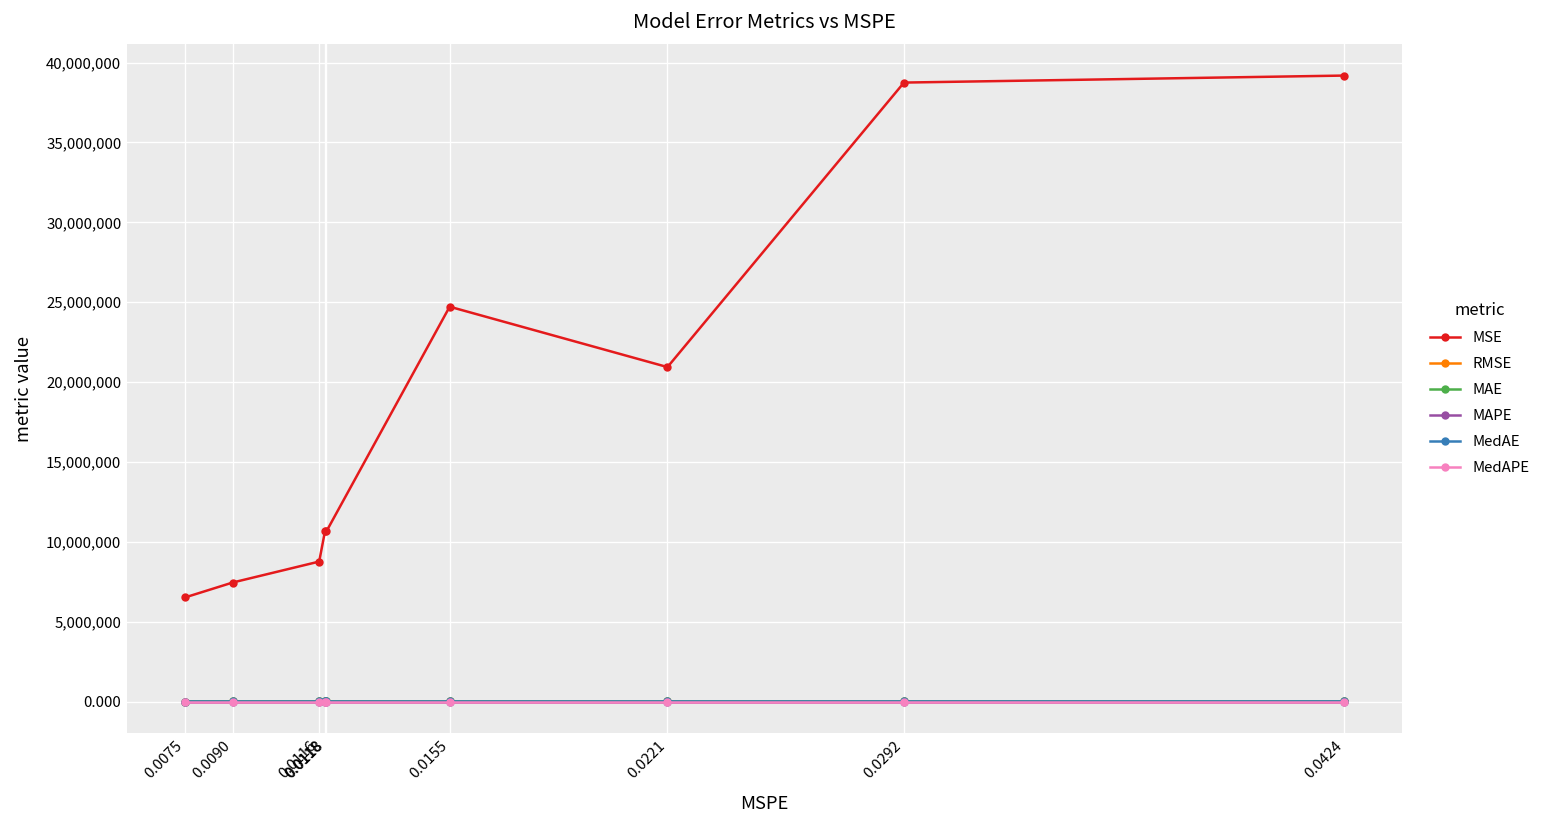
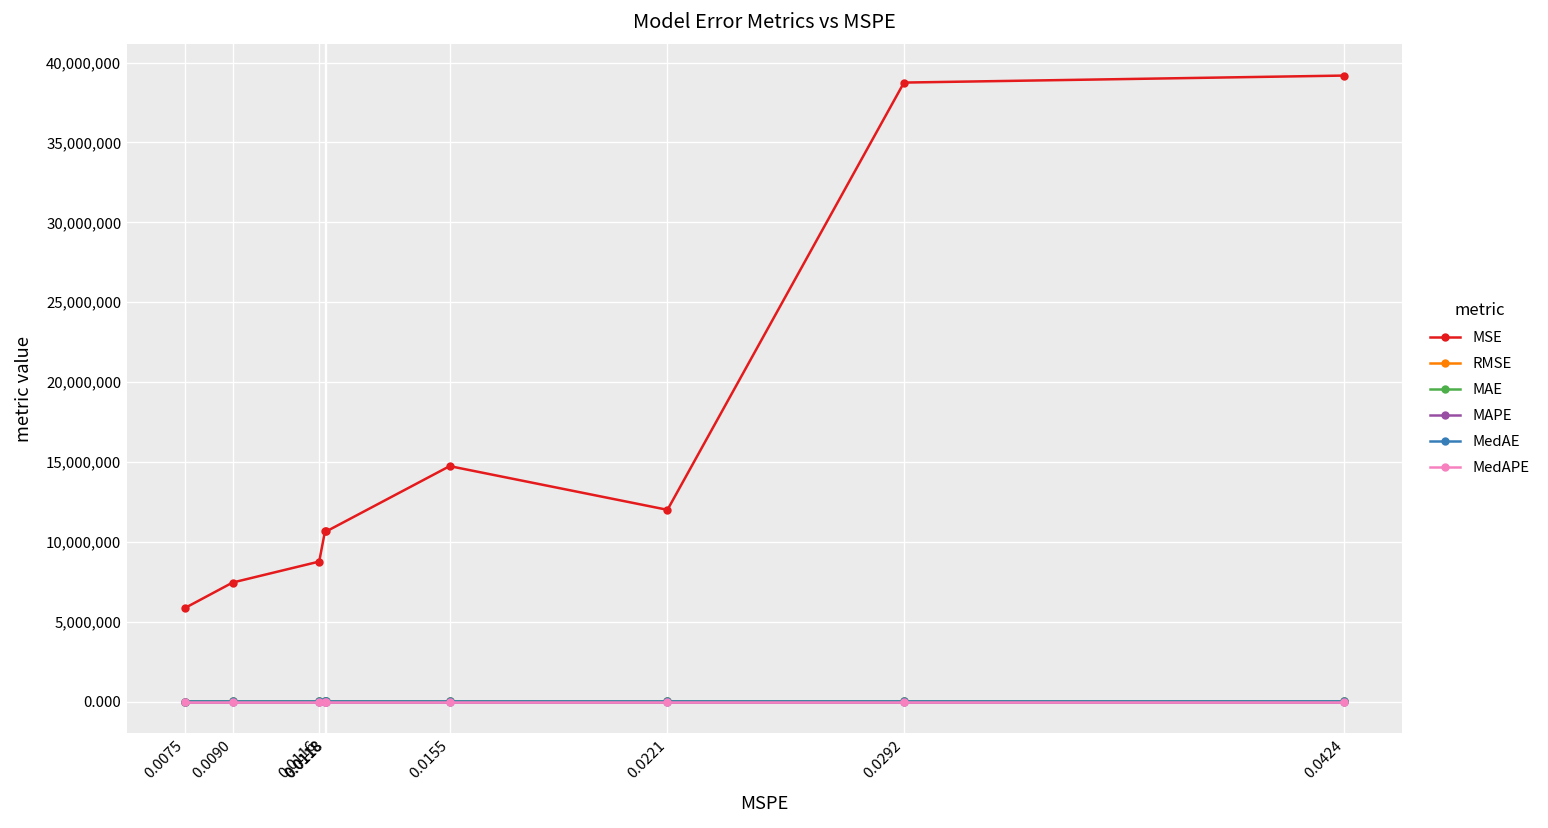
  {
    "MSE": {
-     "0.0075": "6,500,000",
+     "0.0075": "5,900,000",
      "0.0090": "7,500,000",
      "0.0116": "8,800,000",
-     "0.0155": "24,700,000",
-     "0.0221": "20,900,000",
+     "0.0155": "14,700,000",
+     "0.0221": "12,000,000",
      "0.0292": "38,700,000",
      "0.0424": "39,200,000"
    }
  }
